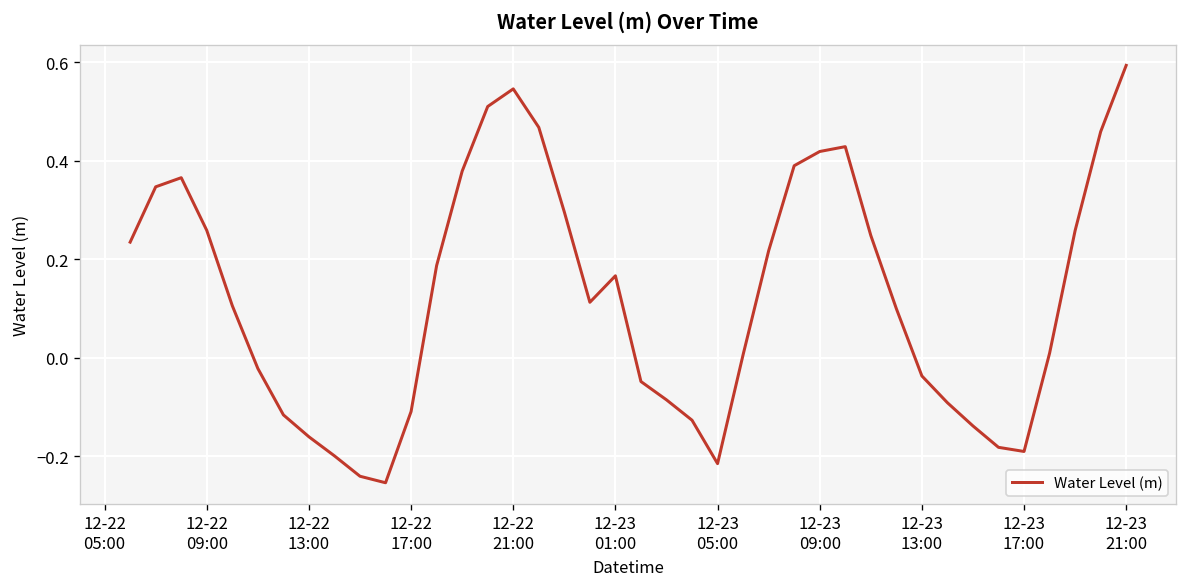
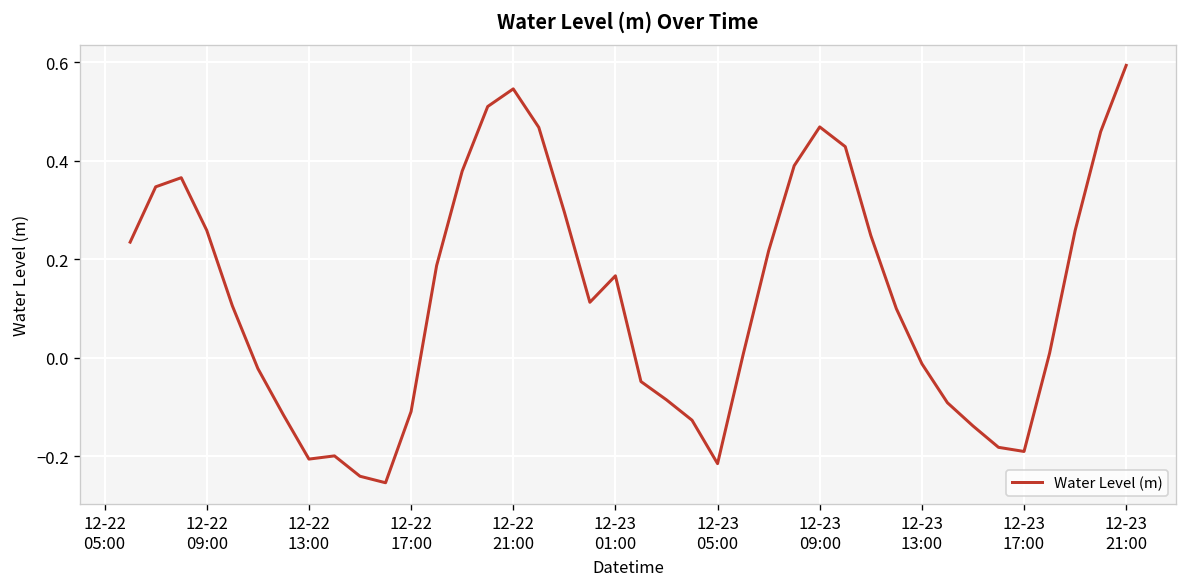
  {
    "12-22 09:00": 0.26,
-   "12-22 13:00": -0.16,
+   "12-22 13:00": -0.21,
    "12-22 17:00": -0.11,
    "12-22 21:00": 0.55,
    "12-23 01:00": 0.17,
    "12-23 05:00": -0.22,
-   "12-23 09:00": 0.42,
-   "12-23 13:00": -0.04,
+   "12-23 09:00": 0.47,
+   "12-23 13:00": -0.01,
    "12-23 17:00": -0.19,
    "12-23 21:00": 0.59
  }
